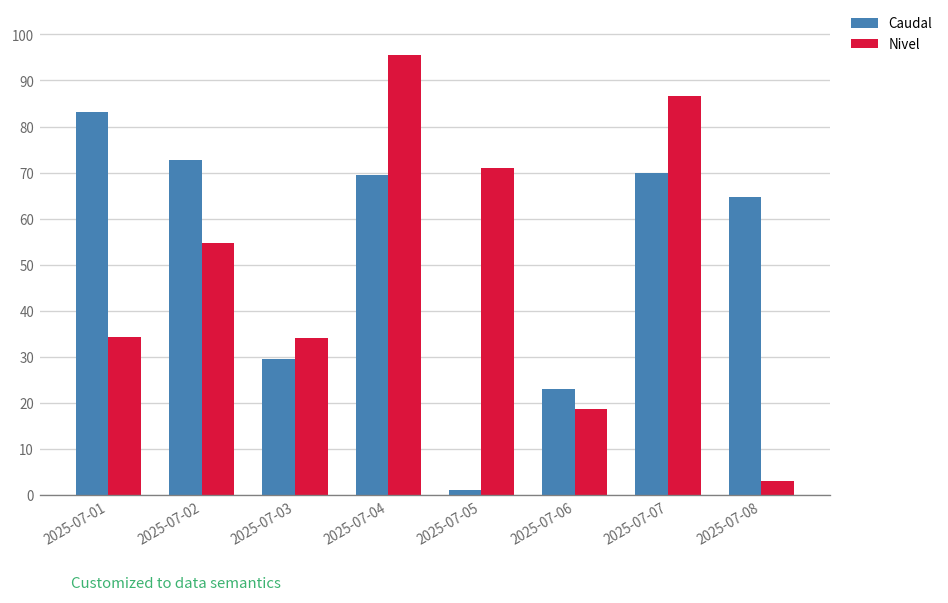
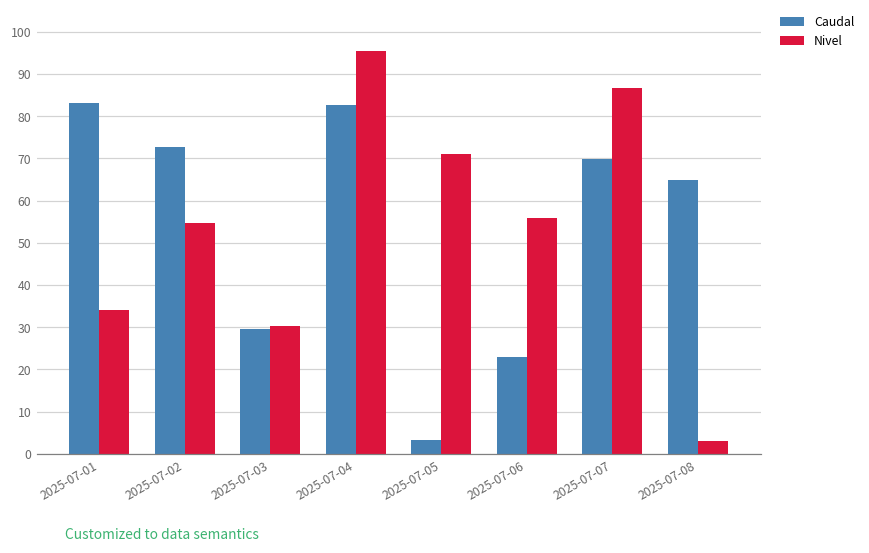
  {
    "Caudal": {
      "2025-07-01": 83,
      "2025-07-02": 73,
      "2025-07-03": 30,
-     "2025-07-04": 70,
-     "2025-07-05": 1,
+     "2025-07-04": 83,
+     "2025-07-05": 3,
      "2025-07-06": 23,
      "2025-07-07": 70,
      "2025-07-08": 65
    },
    "Nivel": {
      "2025-07-01": 34,
      "2025-07-02": 55,
-     "2025-07-03": 34,
+     "2025-07-03": 30,
      "2025-07-04": 95,
      "2025-07-05": 71,
-     "2025-07-06": 19,
+     "2025-07-06": 56,
      "2025-07-07": 87,
      "2025-07-08": 3
    }
  }
